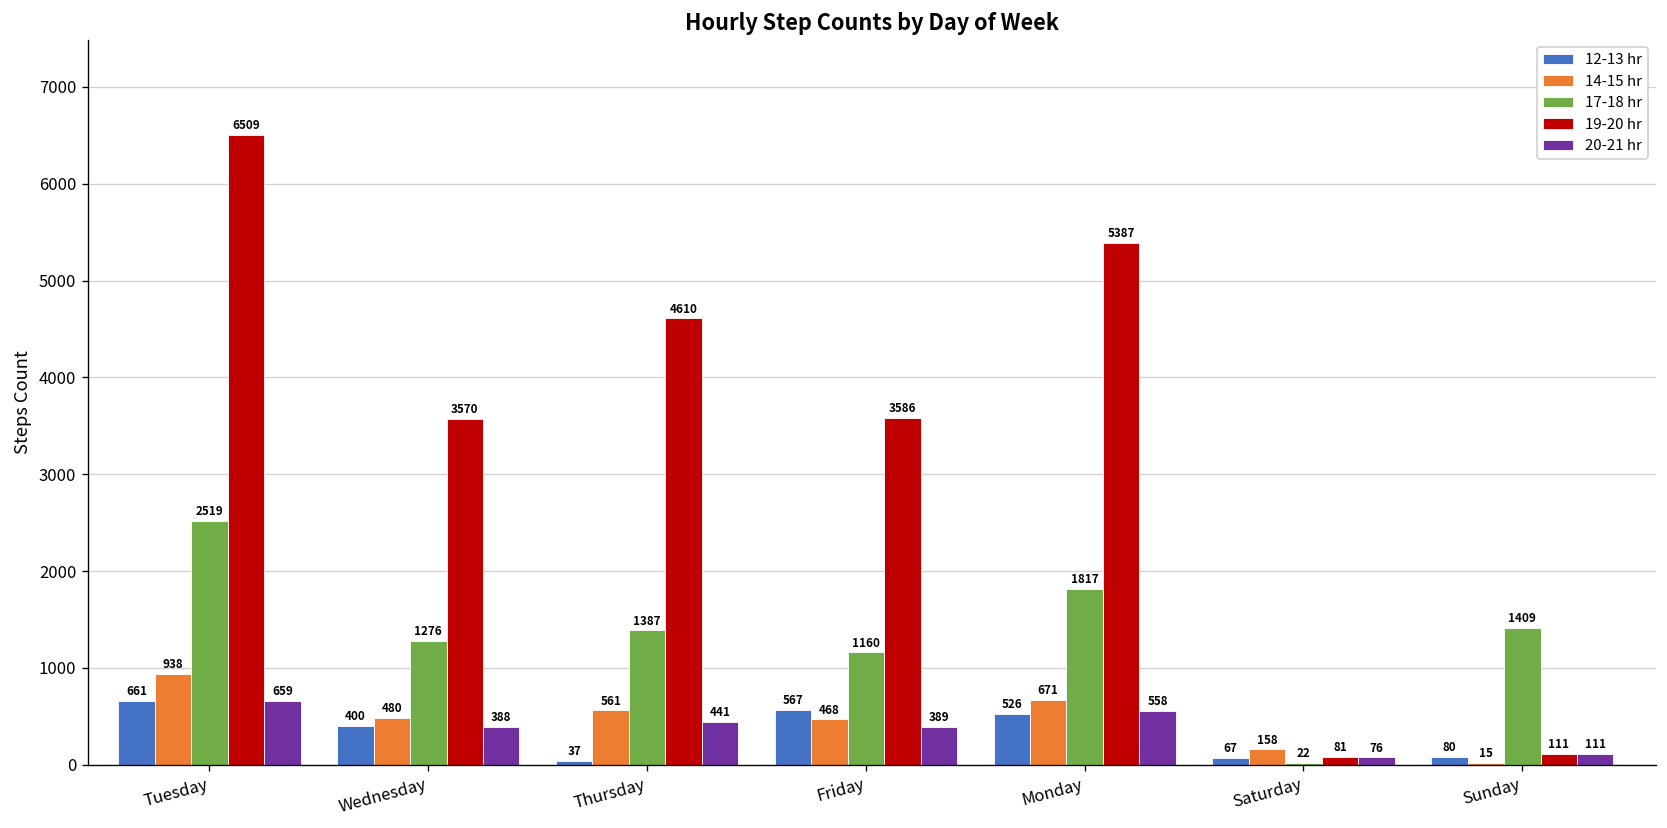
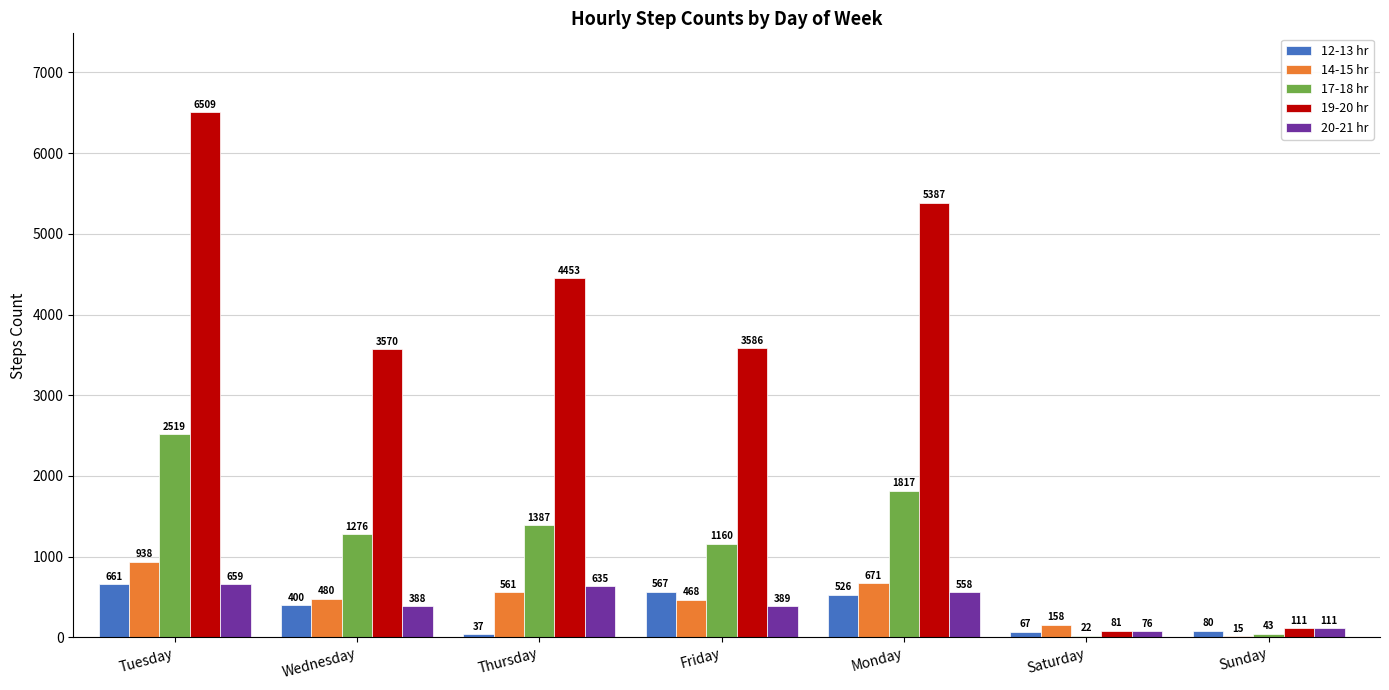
  {
    "12-13 hr": {
      "Tuesday": 661,
      "Wednesday": 400,
      "Thursday": 37,
      "Friday": 567,
      "Monday": 526,
      "Saturday": 67,
      "Sunday": 80
    },
    "14-15 hr": {
      "Tuesday": 938,
      "Wednesday": 480,
      "Thursday": 561,
      "Friday": 468,
      "Monday": 671,
      "Saturday": 158,
      "Sunday": 15
    },
    "17-18 hr": {
      "Tuesday": 2519,
      "Wednesday": 1276,
      "Thursday": 1387,
      "Friday": 1160,
      "Monday": 1817,
      "Saturday": 22,
-     "Sunday": 1409
+     "Sunday": 43
    },
    "19-20 hr": {
      "Tuesday": 6509,
      "Wednesday": 3570,
-     "Thursday": 4610,
+     "Thursday": 4453,
      "Friday": 3586,
      "Monday": 5387,
      "Saturday": 81,
      "Sunday": 111
    },
    "20-21 hr": {
      "Tuesday": 659,
      "Wednesday": 388,
-     "Thursday": 441,
+     "Thursday": 635,
      "Friday": 389,
      "Monday": 558,
      "Saturday": 76,
      "Sunday": 111
    }
  }
